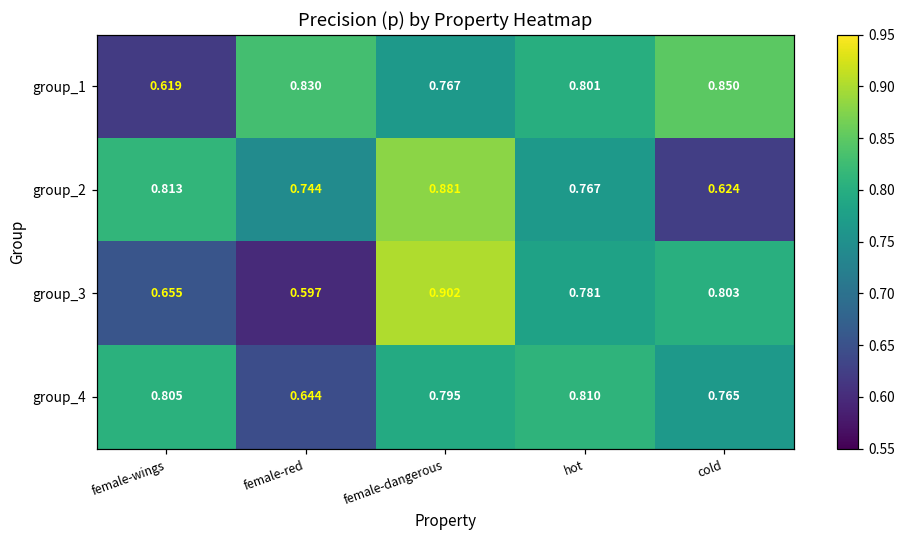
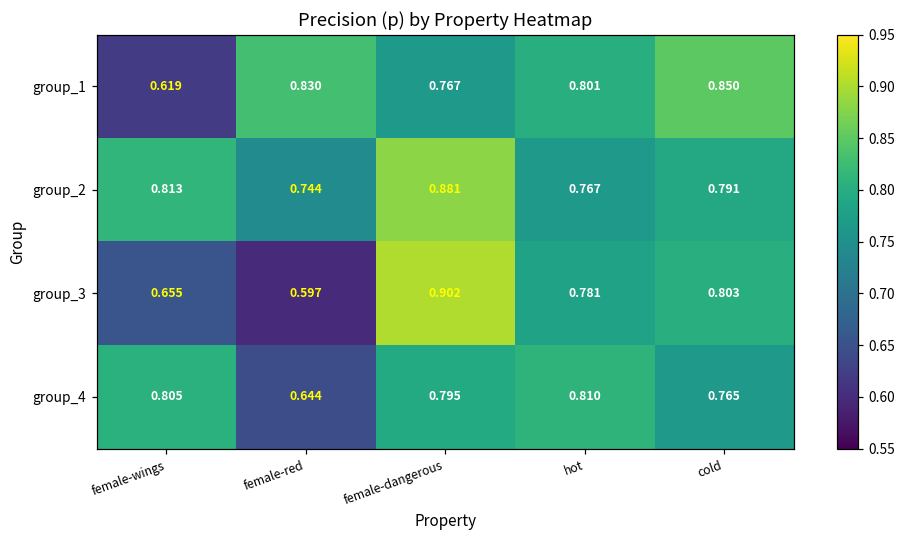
  {
    "group_1": {
      "female-wings": 0.619,
      "female-red": 0.830,
      "female-dangerous": 0.767,
      "hot": 0.801,
      "cold": 0.850
    },
    "group_2": {
      "female-wings": 0.813,
      "female-red": 0.744,
      "female-dangerous": 0.881,
      "hot": 0.767,
-     "cold": 0.624
+     "cold": 0.791
    },
    "group_3": {
      "female-wings": 0.655,
      "female-red": 0.597,
      "female-dangerous": 0.902,
      "hot": 0.781,
      "cold": 0.803
    },
    "group_4": {
      "female-wings": 0.805,
      "female-red": 0.644,
      "female-dangerous": 0.795,
      "hot": 0.810,
      "cold": 0.765
    }
  }
